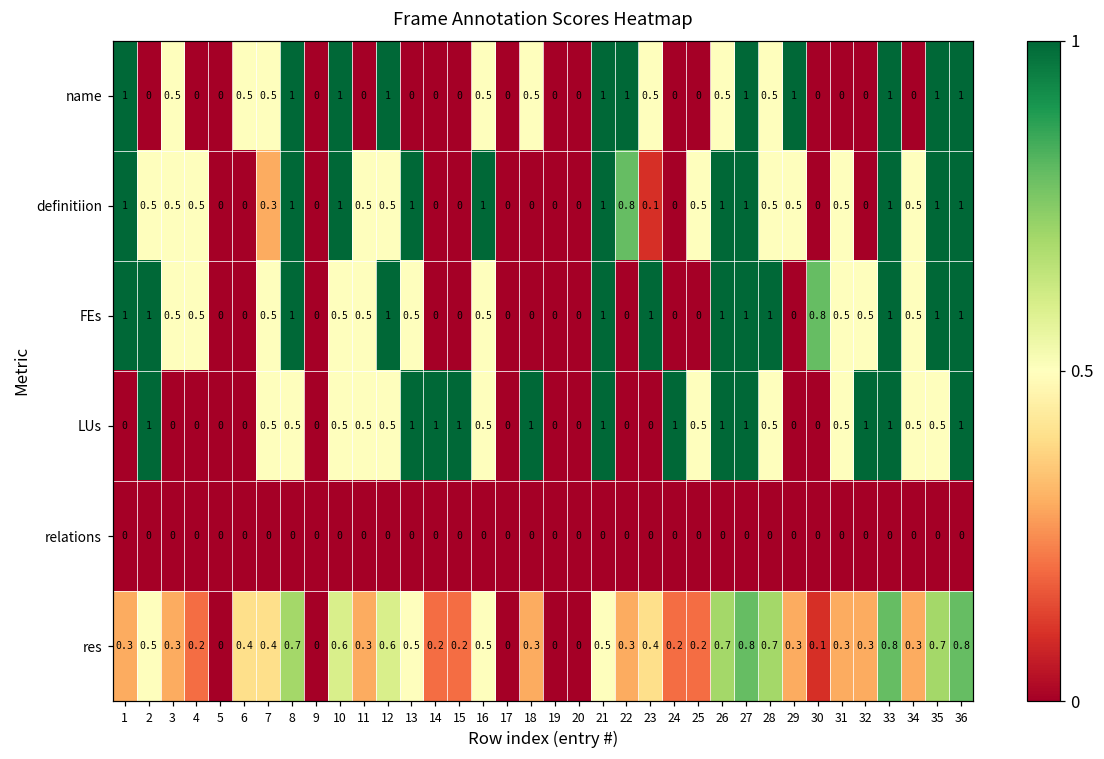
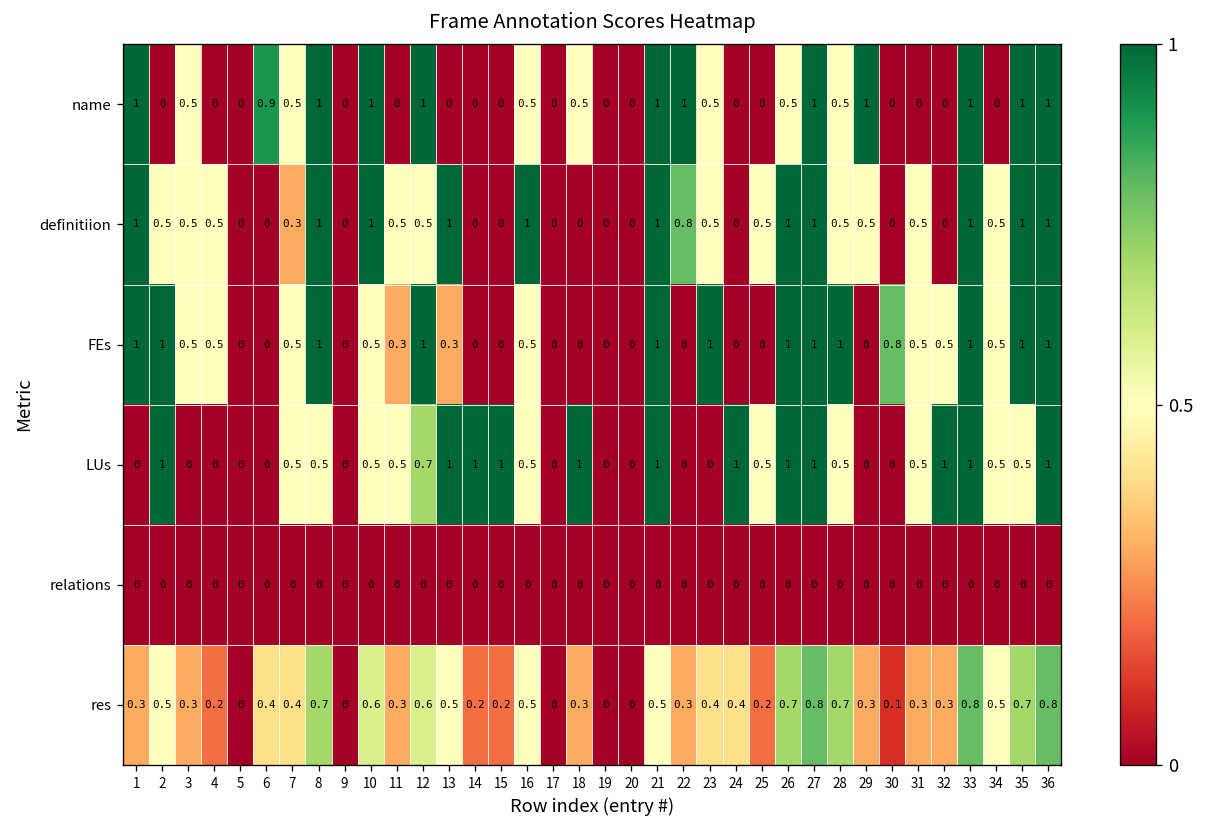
  {
    "name": {
      "1": 1,
      "2": 0,
      "3": 0.5,
      "4": 0,
      "5": 0,
-     "6": 0.5,
+     "6": 0.9,
      "7": 0.5,
      "8": 1,
      "9": 0,
      "10": 1,
      "11": 0,
      "12": 1,
      "13": 0,
      "14": 0,
      "15": 0,
      "16": 0.5,
      "17": 0,
      "18": 0.5,
      "19": 0,
      "20": 0,
      "21": 1,
      "22": 1,
      "23": 0.5,
      "24": 0,
      "25": 0,
      "26": 0.5,
      "27": 1,
      "28": 0.5,
      "29": 1,
      "30": 0,
      "31": 0,
      "32": 0,
      "33": 1,
      "34": 0,
      "35": 1,
      "36": 1
    },
    "definitiion": {
      "1": 1,
      "2": 0.5,
      "3": 0.5,
      "4": 0.5,
      "5": 0,
      "6": 0,
      "7": 0.3,
      "8": 1,
      "9": 0,
      "10": 1,
      "11": 0.5,
      "12": 0.5,
      "13": 1,
      "14": 0,
      "15": 0,
      "16": 1,
      "17": 0,
      "18": 0,
      "19": 0,
      "20": 0,
      "21": 1,
      "22": 0.8,
-     "23": 0.1,
+     "23": 0.5,
      "24": 0,
      "25": 0.5,
      "26": 1,
      "27": 1,
      "28": 0.5,
      "29": 0.5,
      "30": 0,
      "31": 0.5,
      "32": 0,
      "33": 1,
      "34": 0.5,
      "35": 1,
      "36": 1
    },
    "FEs": {
      "1": 1,
      "2": 1,
      "3": 0.5,
      "4": 0.5,
      "5": 0,
      "6": 0,
      "7": 0.5,
      "8": 1,
      "9": 0,
      "10": 0.5,
-     "11": 0.5,
+     "11": 0.3,
      "12": 1,
-     "13": 0.5,
+     "13": 0.3,
      "14": 0,
      "15": 0,
      "16": 0.5,
      "17": 0,
      "18": 0,
      "19": 0,
      "20": 0,
      "21": 1,
      "22": 0,
      "23": 1,
      "24": 0,
      "25": 0,
      "26": 1,
      "27": 1,
      "28": 1,
      "29": 0,
      "30": 0.8,
      "31": 0.5,
      "32": 0.5,
      "33": 1,
      "34": 0.5,
      "35": 1,
      "36": 1
    },
    "LUs": {
      "1": 0,
      "2": 1,
      "3": 0,
      "4": 0,
      "5": 0,
      "6": 0,
      "7": 0.5,
      "8": 0.5,
      "9": 0,
      "10": 0.5,
      "11": 0.5,
-     "12": 0.5,
+     "12": 0.7,
      "13": 1,
      "14": 1,
      "15": 1,
      "16": 0.5,
      "17": 0,
      "18": 1,
      "19": 0,
      "20": 0,
      "21": 1,
      "22": 0,
      "23": 0,
      "24": 1,
      "25": 0.5,
      "26": 1,
      "27": 1,
      "28": 0.5,
      "29": 0,
      "30": 0,
      "31": 0.5,
      "32": 1,
      "33": 1,
      "34": 0.5,
      "35": 0.5,
      "36": 1
    },
    "res": {
      "1": 0.3,
      "2": 0.5,
      "3": 0.3,
      "4": 0.2,
      "5": 0,
      "6": 0.4,
      "7": 0.4,
      "8": 0.7,
      "9": 0,
      "10": 0.6,
      "11": 0.3,
      "12": 0.6,
      "13": 0.5,
      "14": 0.2,
      "15": 0.2,
      "16": 0.5,
      "17": 0,
      "18": 0.3,
      "19": 0,
      "20": 0,
      "21": 0.5,
      "22": 0.3,
      "23": 0.4,
-     "24": 0.2,
+     "24": 0.4,
      "25": 0.2,
      "26": 0.7,
      "27": 0.8,
      "28": 0.7,
      "29": 0.3,
      "30": 0.1,
      "31": 0.3,
      "32": 0.3,
      "33": 0.8,
-     "34": 0.3,
+     "34": 0.5,
      "35": 0.7,
      "36": 0.8
    }
  }
